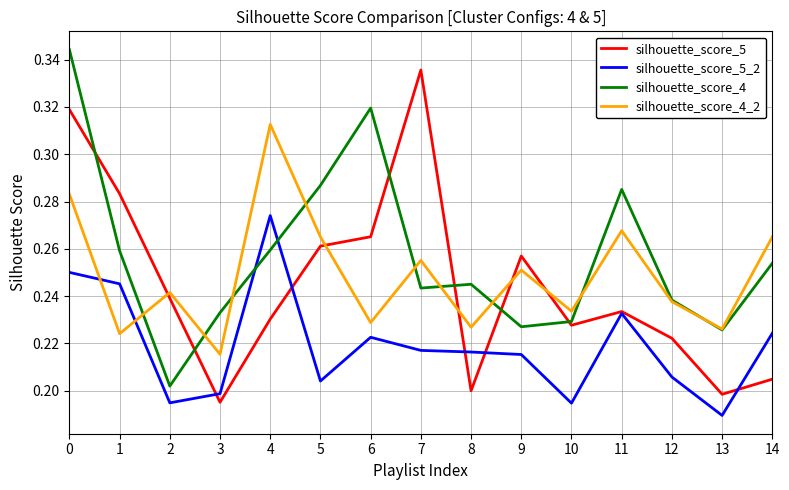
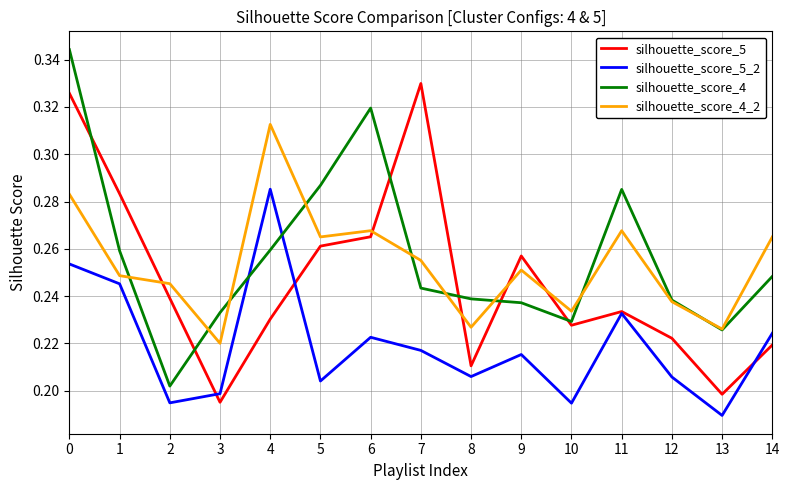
  {
    "silhouette_score_5": {
-     "0": 0.319,
+     "0": 0.326,
      "1": 0.283,
      "2": 0.239,
      "3": 0.195,
      "4": 0.230,
      "5": 0.261,
      "6": 0.265,
-     "7": 0.336,
-     "8": 0.200,
+     "7": 0.330,
+     "8": 0.210,
      "9": 0.257,
      "10": 0.228,
      "12": 0.222,
      "13": 0.198,
-     "14": 0.205
+     "14": 0.219
    },
    "silhouette_score_5_2": {
-     "0": 0.250,
+     "0": 0.254,
      "1": 0.245,
      "2": 0.195,
      "3": 0.199,
-     "4": 0.274,
+     "4": 0.285,
      "5": 0.204,
      "6": 0.223,
      "7": 0.217,
-     "8": 0.216,
+     "8": 0.206,
      "9": 0.215,
      "10": 0.195,
      "12": 0.206,
      "13": 0.189,
      "14": 0.224
    },
    "silhouette_score_4": {
      "0": 0.344,
      "1": 0.259,
      "2": 0.202,
      "3": 0.233,
      "4": 0.259,
      "5": 0.287,
      "6": 0.320,
      "7": 0.243,
-     "8": 0.245,
-     "9": 0.227,
+     "8": 0.239,
+     "9": 0.237,
      "10": 0.229,
      "11": 0.285,
-     "14": 0.254
+     "14": 0.248
    },
    "silhouette_score_4_2": {
      "0": 0.283,
-     "1": 0.224,
-     "2": 0.242,
-     "3": 0.215,
+     "1": 0.249,
+     "2": 0.245,
+     "3": 0.220,
      "4": 0.313,
      "5": 0.265,
-     "6": 0.229,
+     "6": 0.268,
      "7": 0.255,
      "8": 0.227,
      "9": 0.251,
      "10": 0.234,
      "11": 0.268,
      "14": 0.265
    }
  }
